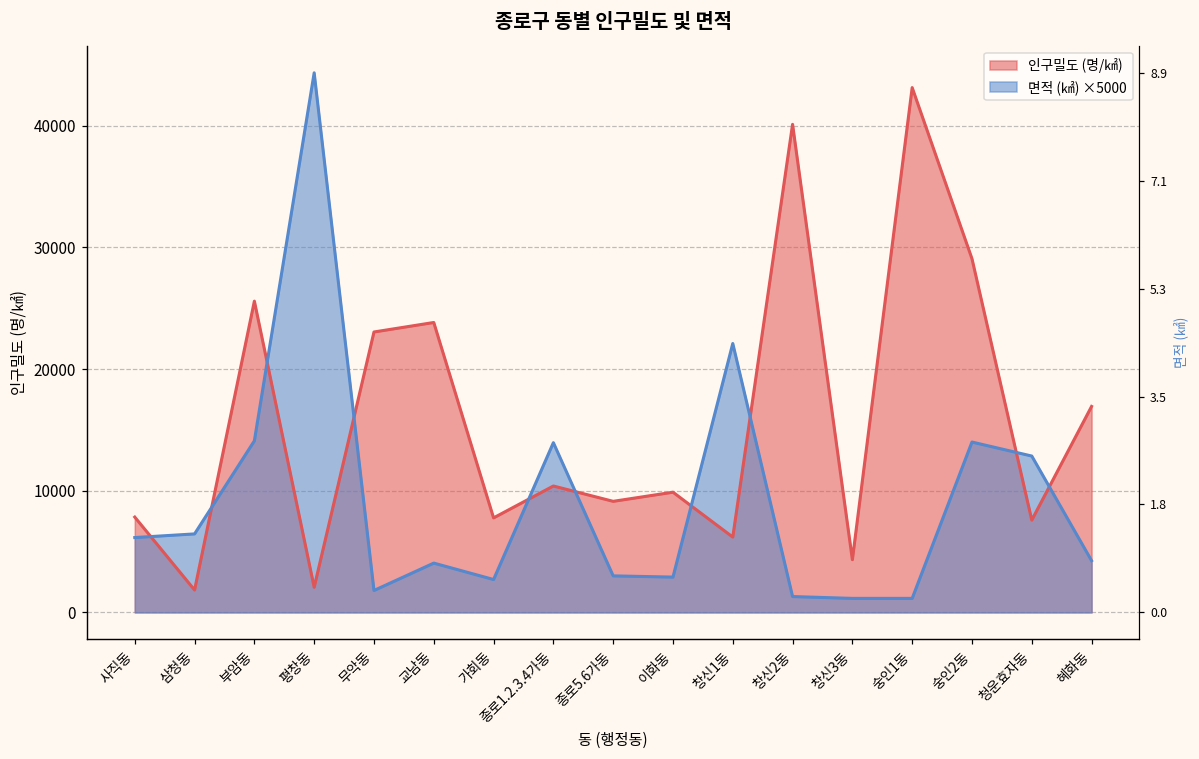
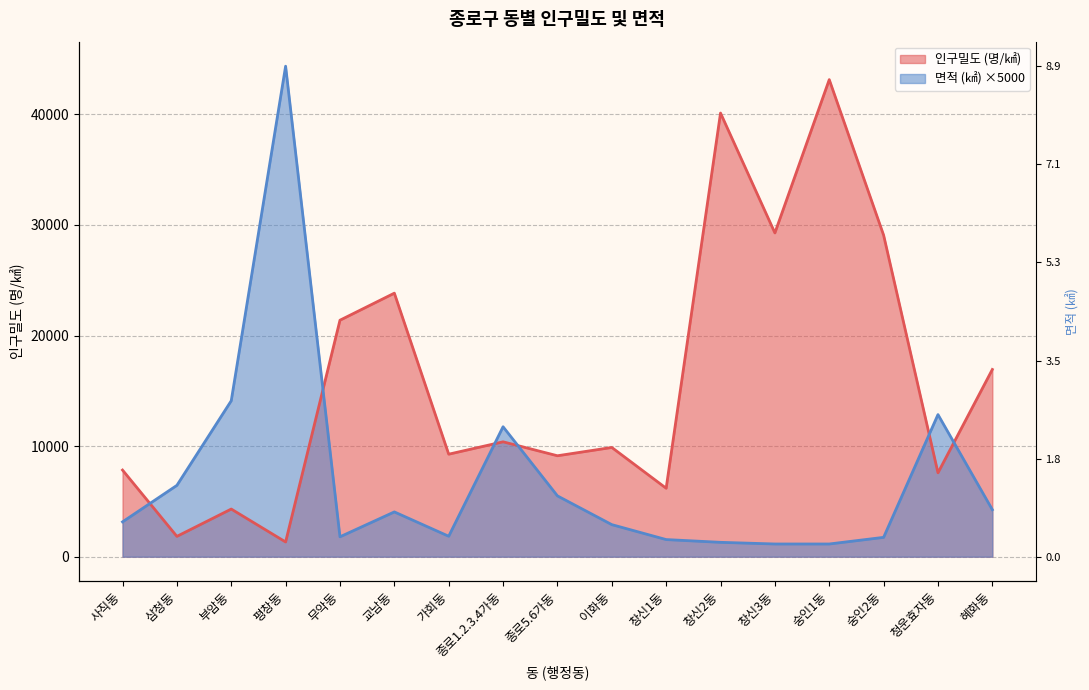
  {
    "인구밀도 (명/㎢)": {
      "사직동": 7800,
      "삼청동": 1800,
-     "부암동": 25600,
-     "평창동": 2100,
-     "무악동": 23000,
+     "부암동": 4300,
+     "평창동": 1300,
+     "무악동": 21400,
      "교남동": 23800,
-     "가회동": 7800,
+     "가회동": 9300,
      "종로1.2.3.4가동": 10400,
      "종로5.6가동": 9100,
      "이화동": 9900,
      "창신1동": 6200,
      "창신2동": 40100,
-     "창신3동": 4300,
+     "창신3동": 29300,
      "숭인1동": 43100,
      "숭인2동": 29100,
      "청운효자동": 7600,
      "혜화동": 16900
    },
    "면적 (㎢) ×5000": {
-     "사직동": 6200,
+     "사직동": 3200,
      "삼청동": 6500,
      "부암동": 14100,
      "평창동": 44300,
      "무악동": 1800,
      "교남동": 4100,
-     "가회동": 2700,
-     "종로1.2.3.4가동": 14000,
-     "종로5.6가동": 3000,
+     "가회동": 1900,
+     "종로1.2.3.4가동": 11800,
+     "종로5.6가동": 5500,
      "이화동": 2900,
-     "창신1동": 22100,
+     "창신1동": 1600,
      "창신2동": 1300,
      "창신3동": 1200,
      "숭인1동": 1200,
-     "숭인2동": 14000,
+     "숭인2동": 1800,
      "청운효자동": 12900,
      "혜화동": 4300
    }
  }
